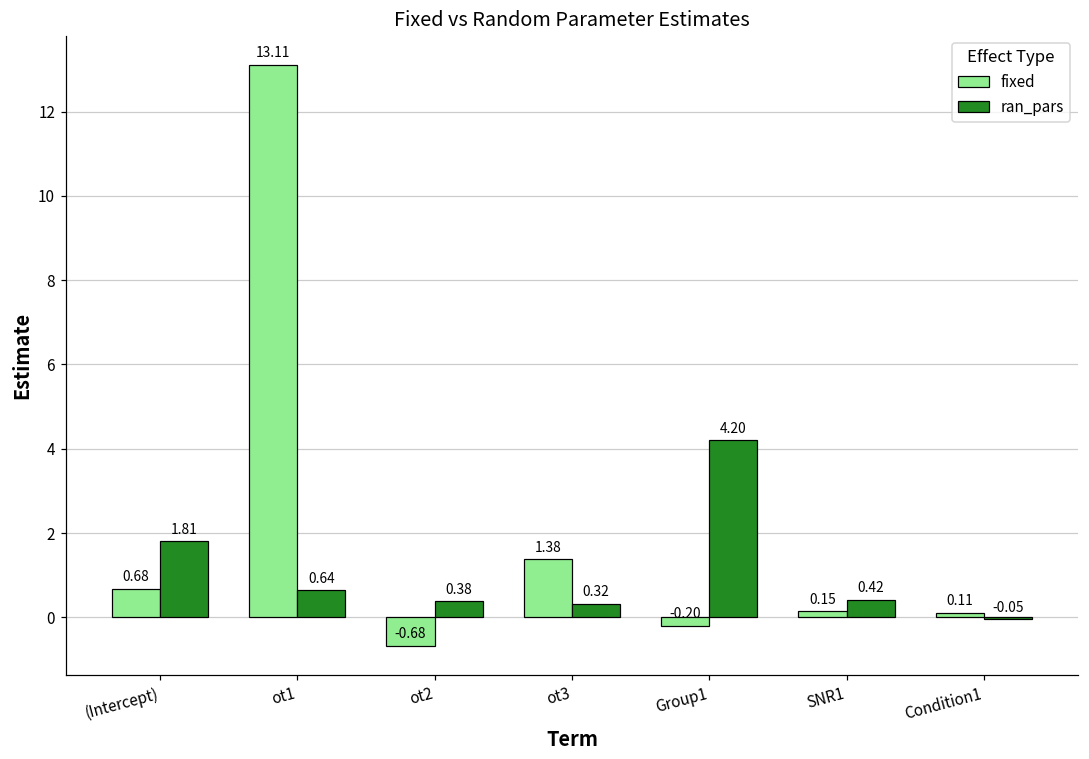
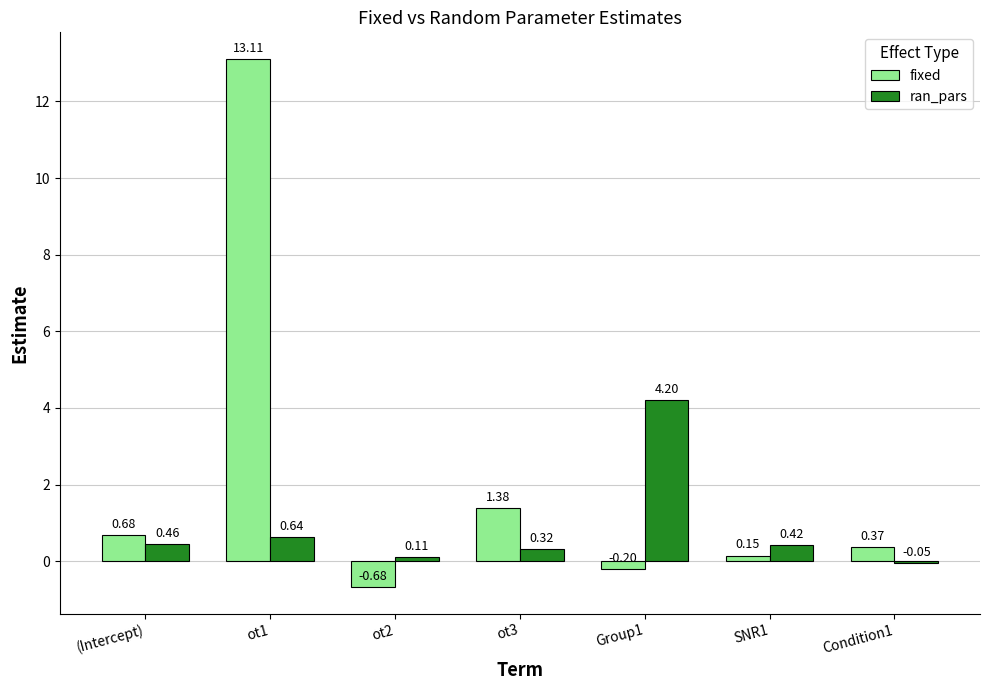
  {
    "fixed": {
      "(Intercept)": 0.68,
      "ot1": 13.11,
      "ot2": -0.68,
      "ot3": 1.38,
      "Group1": -0.20,
      "SNR1": 0.15,
-     "Condition1": 0.11
+     "Condition1": 0.37
    },
    "ran_pars": {
-     "(Intercept)": 1.81,
+     "(Intercept)": 0.46,
      "ot1": 0.64,
-     "ot2": 0.38,
+     "ot2": 0.11,
      "ot3": 0.32,
      "Group1": 4.20,
      "SNR1": 0.42,
      "Condition1": -0.05
    }
  }
